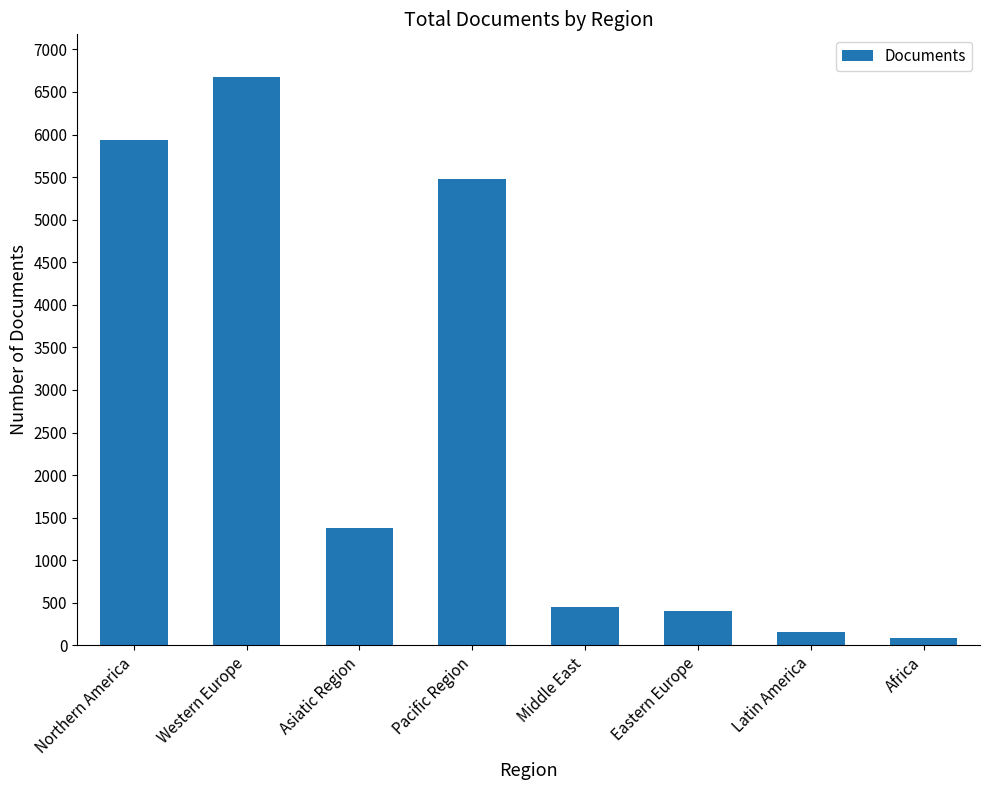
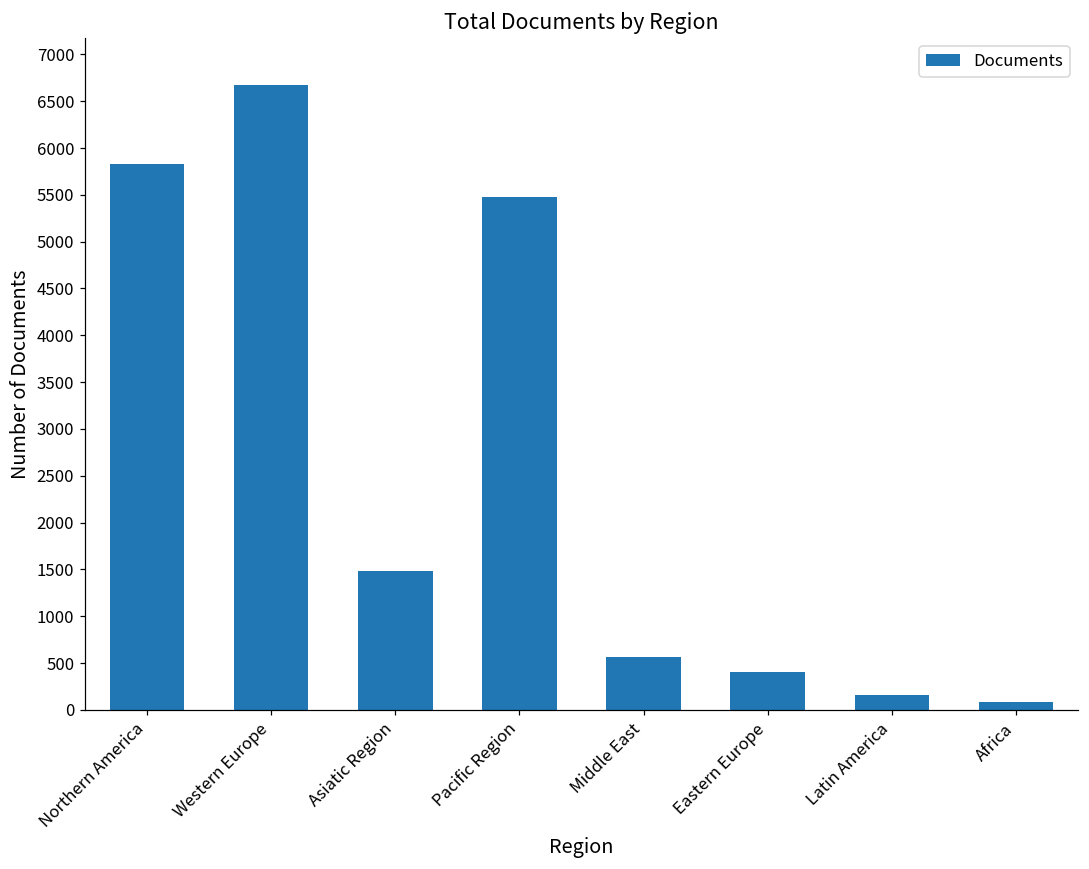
  {
-   "Northern America": 5900,
+   "Northern America": 5800,
    "Western Europe": 6700,
-   "Asiatic Region": 1400,
+   "Asiatic Region": 1500,
    "Pacific Region": 5500,
-   "Middle East": 400,
+   "Middle East": 600,
    "Eastern Europe": 400,
    "Latin America": 200,
    "Africa": 100
  }
